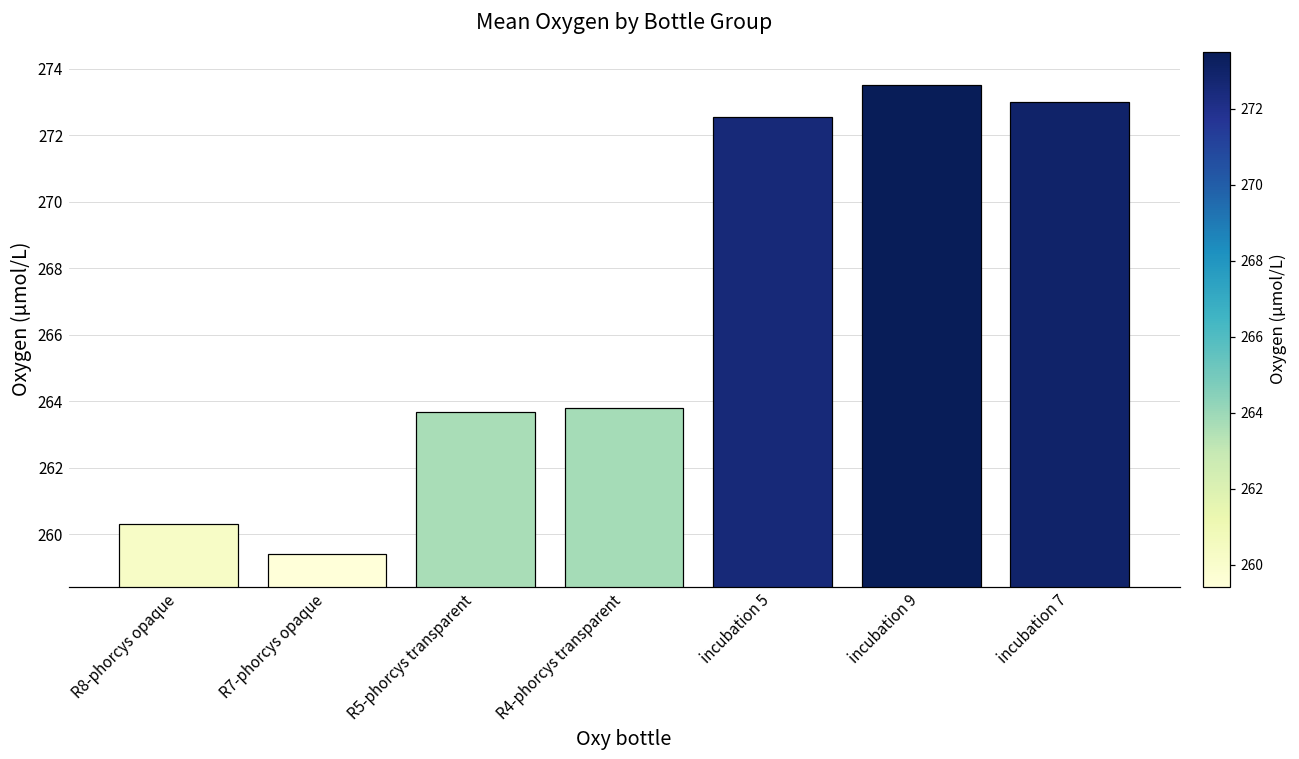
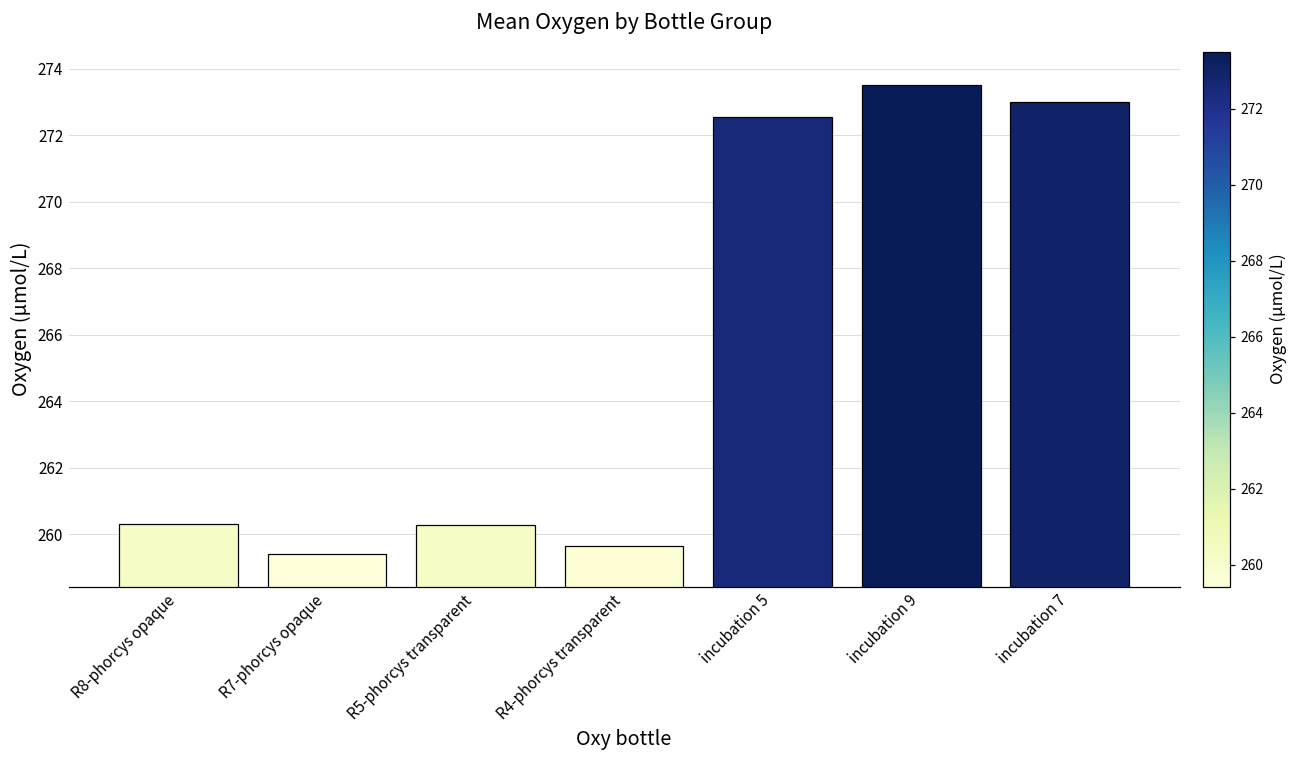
  {
    "R8-phorcys opaque": 260.3,
    "R7-phorcys opaque": 259.4,
-   "R5-phorcys transparent": 263.7,
-   "R4-phorcys transparent": 263.8,
+   "R5-phorcys transparent": 260.3,
+   "R4-phorcys transparent": 259.7,
    "incubation 5": 272.5,
    "incubation 9": 273.5,
    "incubation 7": 273.0
  }
